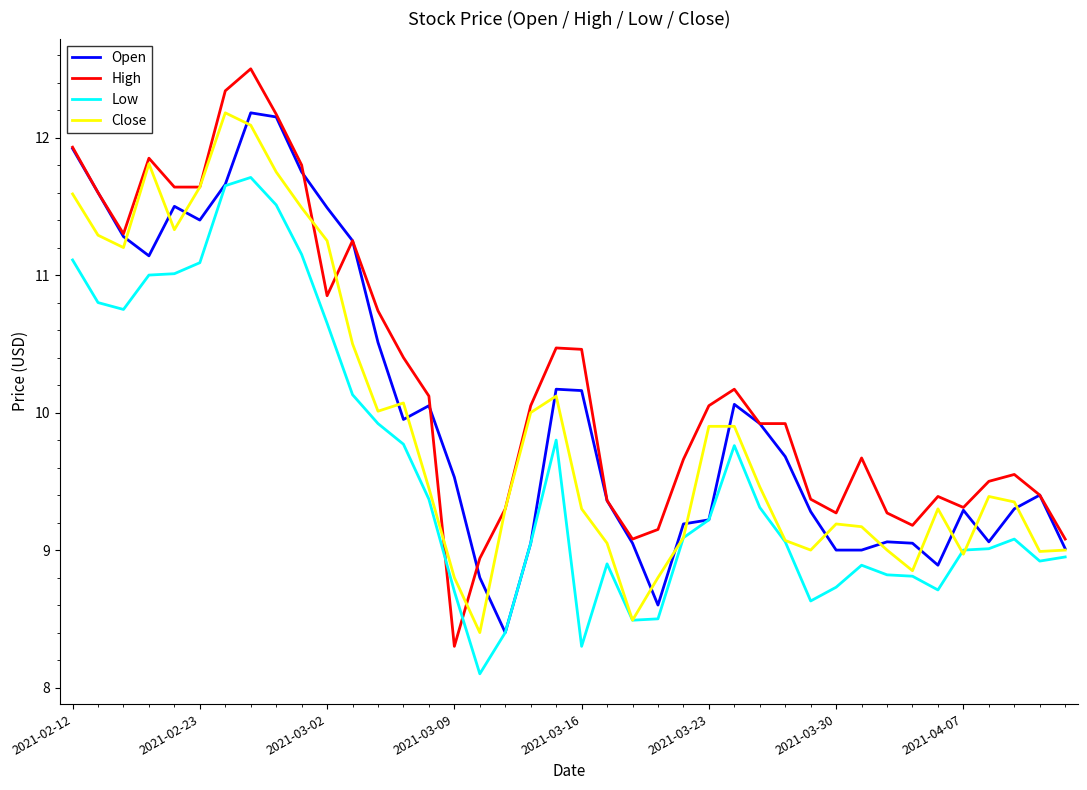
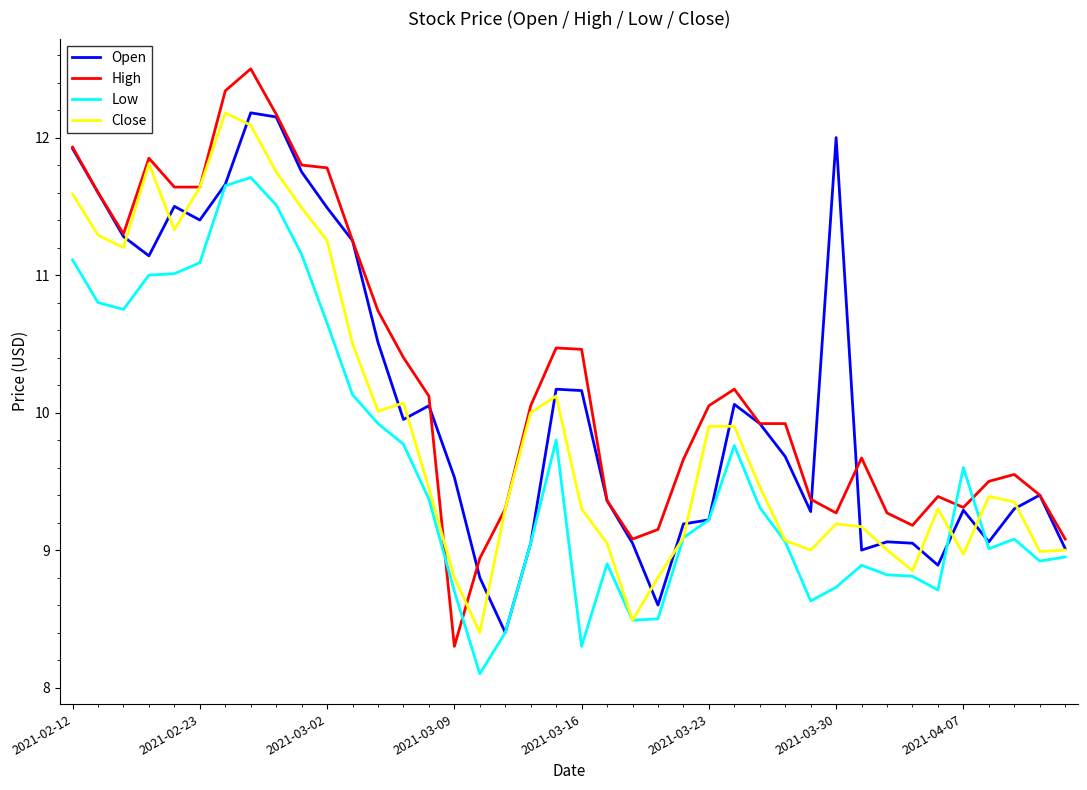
  {
    "Open": {
      "2021-02-23": 11.40,
      "2021-03-02": 11.49,
      "2021-03-09": 9.53,
      "2021-03-16": 10.16,
-     "2021-03-30": 9,
+     "2021-03-30": 12,
      "2021-04-07": 9.29
    },
    "High": {
-     "2021-03-02": 10.85,
+     "2021-03-02": 11.78,
      "2021-03-09": 8.30,
      "2021-03-16": 10.46,
      "2021-03-23": 10.05,
      "2021-03-30": 9.27,
      "2021-04-07": 9.31
    },
    "Low": {
      "2021-02-12": 11.1,
      "2021-02-23": 11.1,
      "2021-03-02": 10.65,
      "2021-03-09": 8.7,
      "2021-03-16": 8.3,
      "2021-03-30": 8.73,
-     "2021-04-07": 9.0
+     "2021-04-07": 9.6
    },
    "Close": {
      "2021-02-12": 11.59,
      "2021-03-02": 11.25,
      "2021-03-09": 8.80,
      "2021-03-16": 9.30,
      "2021-03-23": 9.90,
      "2021-03-30": 9.19,
      "2021-04-07": 8.97
    }
  }
